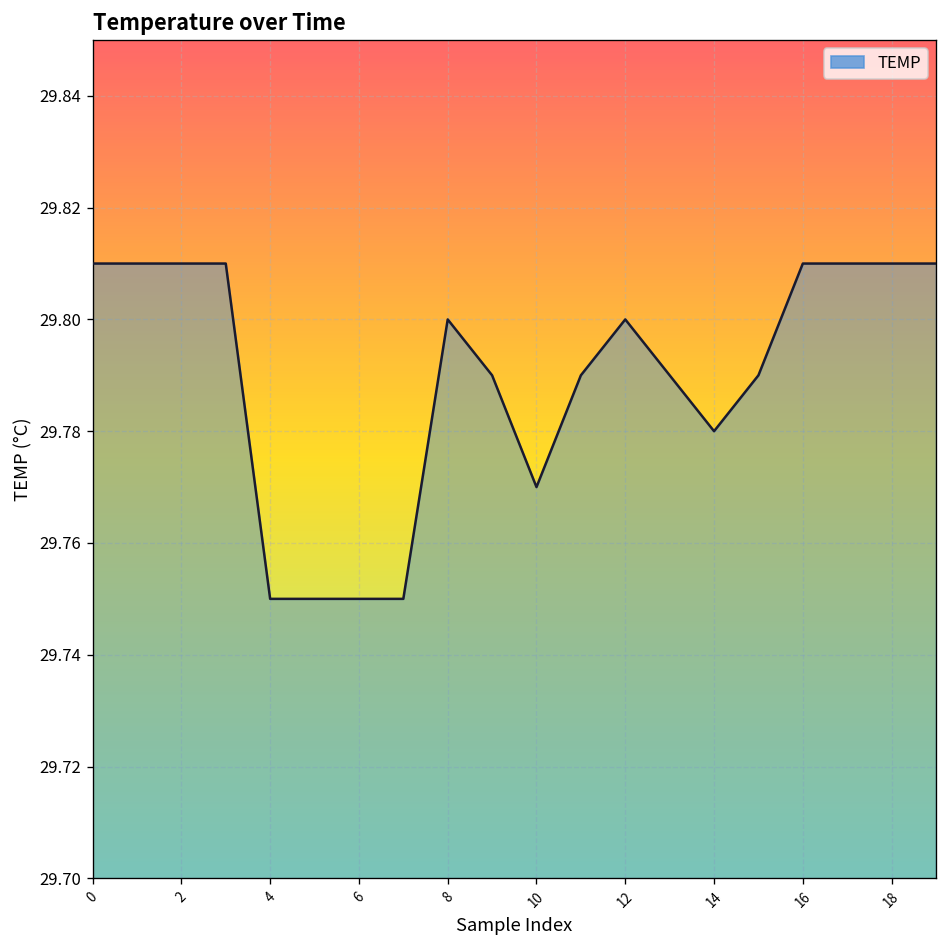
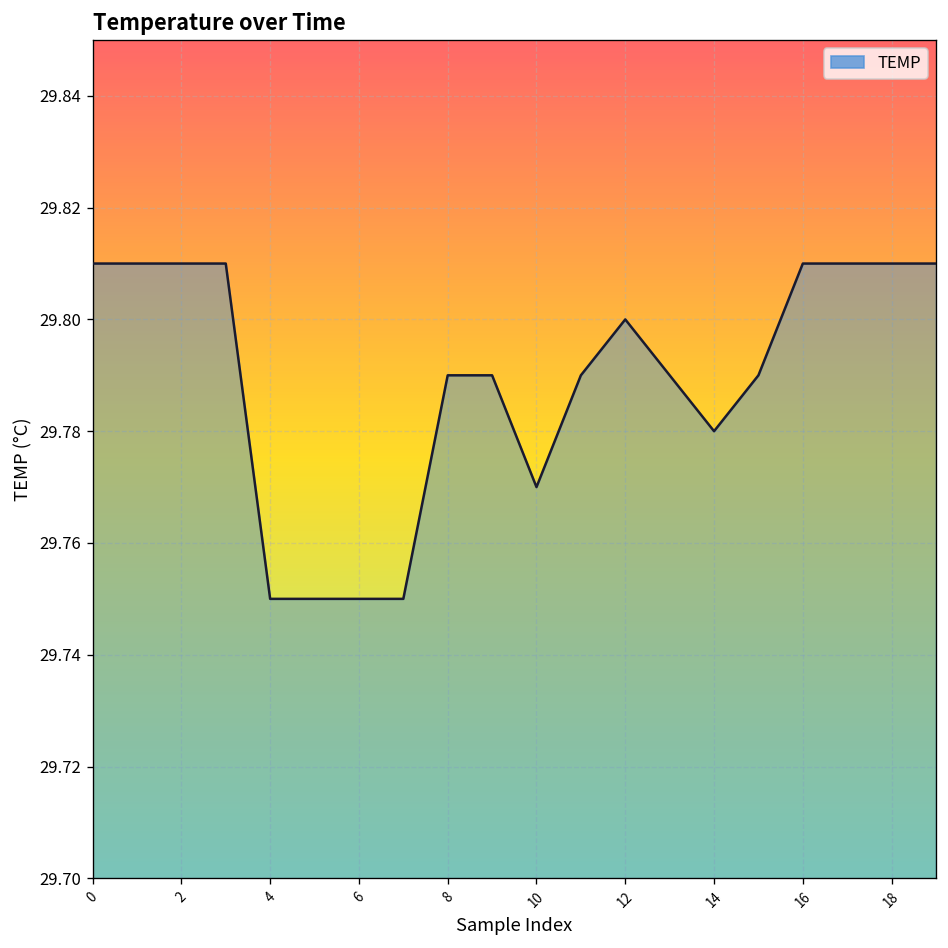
  {
    "0": 29.81,
    "2": 29.81,
    "4": 29.75,
    "6": 29.75,
-   "8": 29.80,
+   "8": 29.79,
    "10": 29.77,
    "12": 29.80,
    "14": 29.78,
    "16": 29.81,
    "18": 29.81
  }
